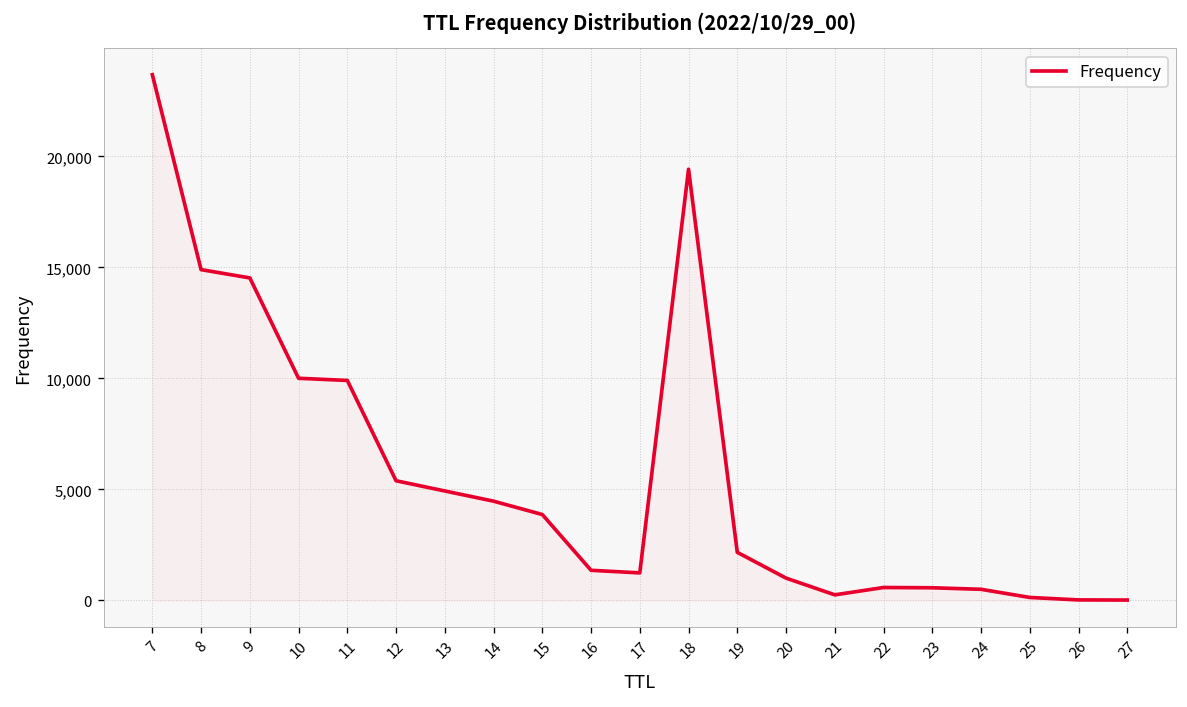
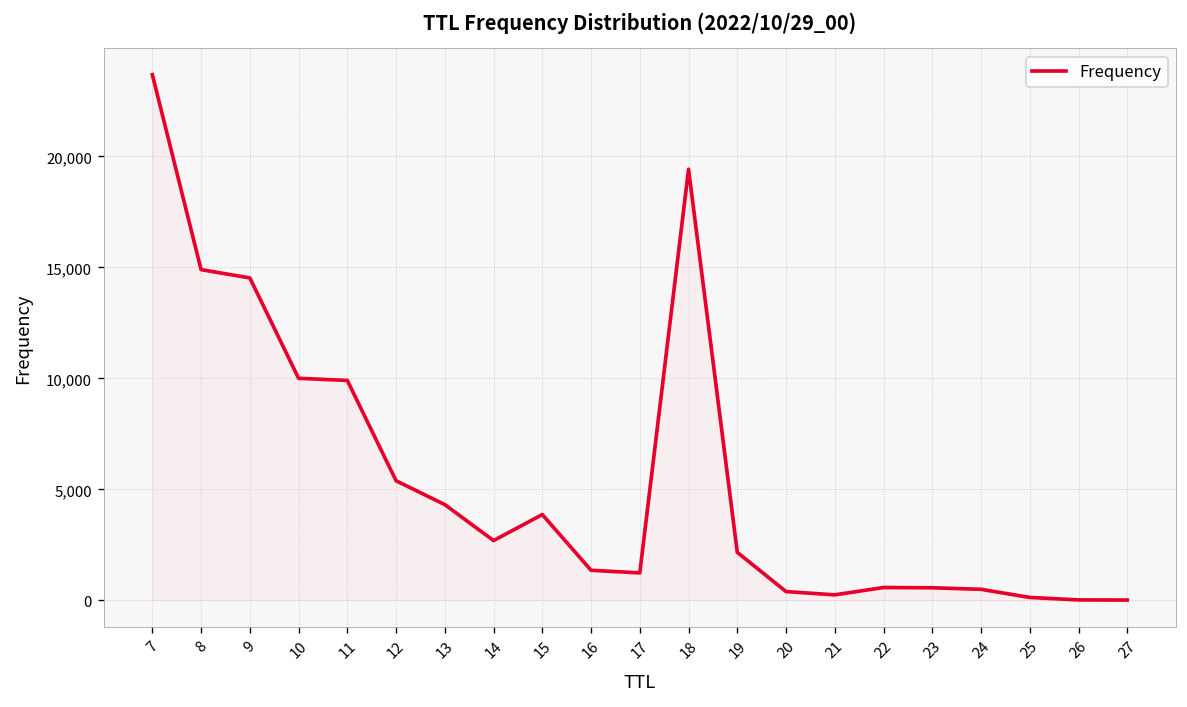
  {
    "7": "23,700",
    "8": "14,900",
    "9": "14,500",
    "10": "10,000",
    "11": "9,900",
    "12": "5,400",
-   "13": "4,900",
-   "14": "4,500",
+   "13": "4,300",
+   "14": "2,700",
    "15": "3,900",
    "16": "1,400",
    "17": "1,200",
    "18": "19,400",
    "19": "2,200",
-   "20": "1,000",
+   "20": "400",
    "21": "300",
    "22": "600",
    "23": "600",
    "24": "500",
    "25": "100",
    "26": "0",
    "27": "0"
  }
